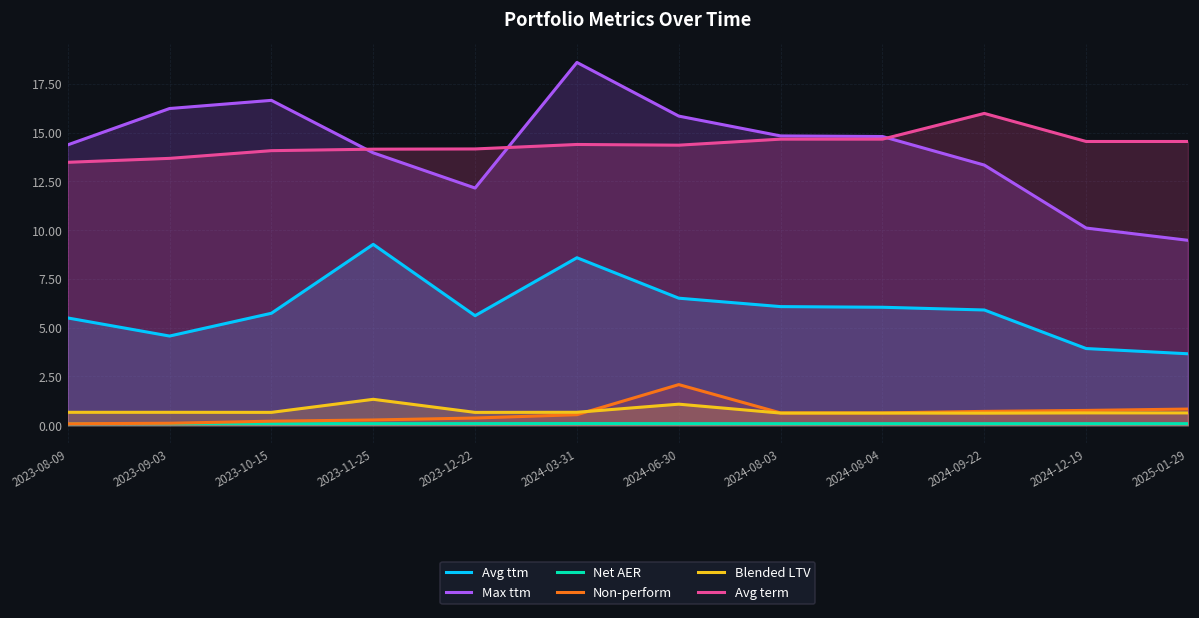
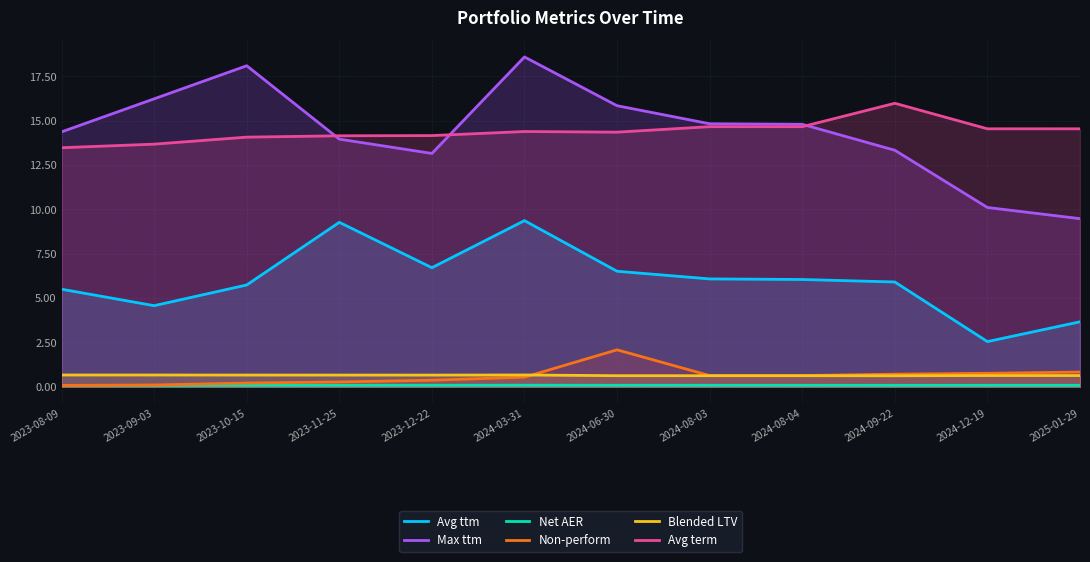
  {
    "Avg ttm": {
      "2023-08-09": 5.5,
      "2023-09-03": 4.6,
      "2023-10-15": 5.7,
      "2023-11-25": 9.3,
-     "2023-12-22": 5.6,
-     "2024-03-31": 8.6,
+     "2023-12-22": 6.7,
+     "2024-03-31": 9.4,
      "2024-06-30": 6.5,
      "2024-08-03": 6.1,
      "2024-08-04": 6.0,
      "2024-09-22": 5.9,
-     "2024-12-19": 3.9,
+     "2024-12-19": 2.5,
      "2025-01-29": 3.7
    },
    "Max ttm": {
      "2023-08-09": 14.4,
      "2023-09-03": 16.2,
-     "2023-10-15": 16.7,
+     "2023-10-15": 18.1,
      "2023-11-25": 14.0,
-     "2023-12-22": 12.2,
+     "2023-12-22": 13.2,
      "2024-03-31": 18.6,
      "2024-06-30": 15.9,
      "2024-08-03": 14.8,
      "2024-09-22": 13.3,
      "2024-12-19": 10.1,
      "2025-01-29": 9.5
    },
    "Net AER": {
      "2023-11-25": 0.1,
      "2023-12-22": 0.1,
      "2024-03-31": 0.1,
      "2024-06-30": 0.1,
      "2024-08-03": 0.1,
      "2024-08-04": 0.1,
      "2024-09-22": 0.1,
      "2024-12-19": 0.1,
      "2025-01-29": 0.1
    },
    "Non-perform": {
      "2023-11-25": 0.3,
      "2023-12-22": 0.4,
      "2024-06-30": 2.1,
      "2025-01-29": 0.8
    },
    "Blended LTV": {
      "2023-08-09": 0.7,
      "2023-09-03": 0.7,
      "2023-10-15": 0.7,
-     "2023-11-25": 1.3,
+     "2023-11-25": 0.7,
      "2023-12-22": 0.7,
-     "2024-06-30": 1.1,
+     "2024-06-30": 0.6,
      "2025-01-29": 0.6
    },
    "Avg term": {
      "2023-08-09": 13.5,
      "2023-09-03": 13.7,
      "2023-10-15": 14.1,
      "2023-11-25": 14.2,
      "2023-12-22": 14.2,
      "2024-03-31": 14.4,
      "2024-06-30": 14.4,
      "2024-08-03": 14.7,
      "2024-09-22": 16.0,
      "2024-12-19": 14.5,
      "2025-01-29": 14.5
    }
  }
